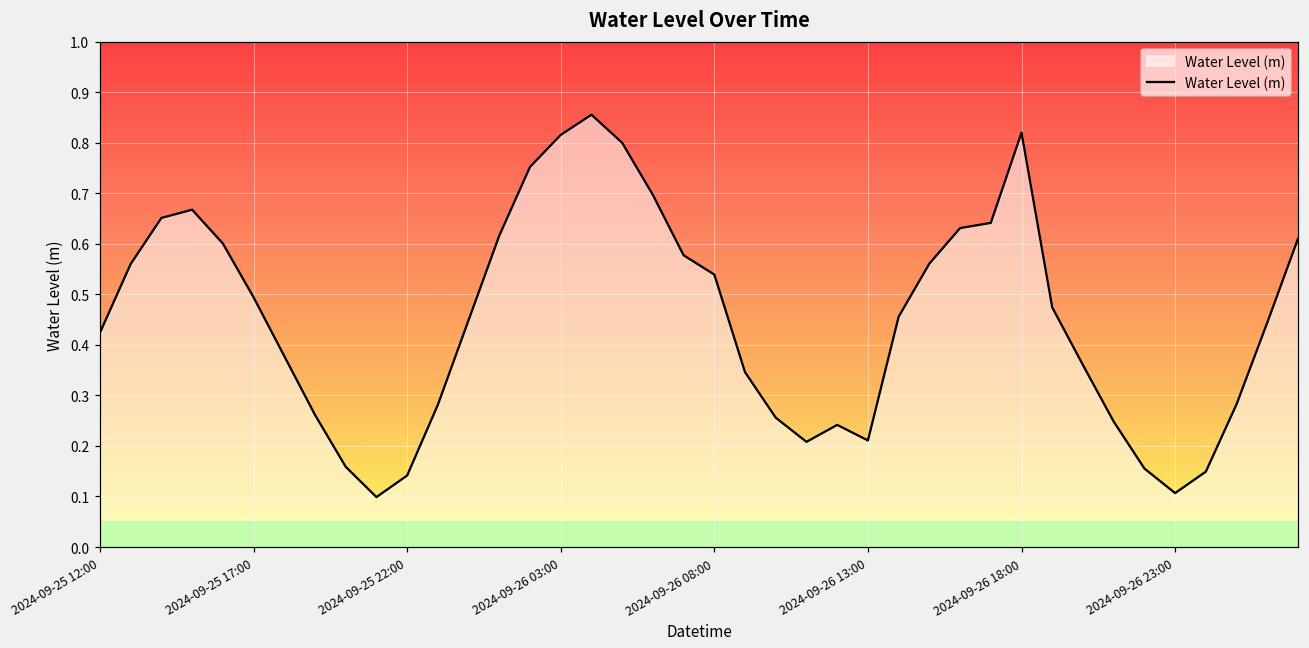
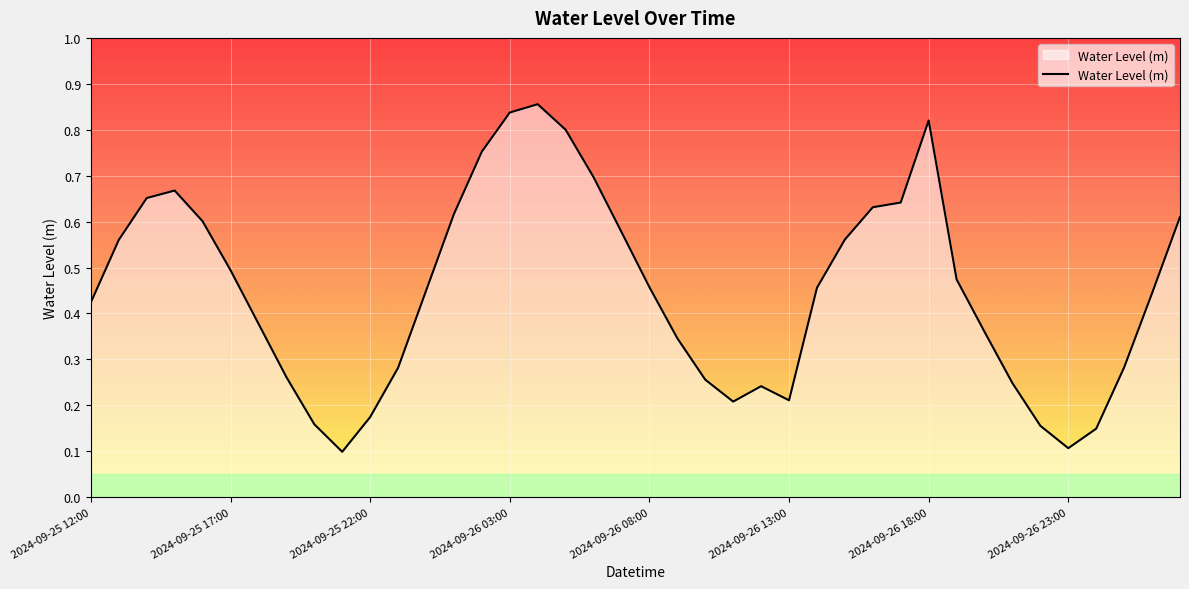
  {
    "2024-09-25 12:00": 0.42,
    "2024-09-25 17:00": 0.49,
-   "2024-09-25 22:00": 0.14,
-   "2024-09-26 03:00": 0.82,
-   "2024-09-26 08:00": 0.54,
+   "2024-09-25 22:00": 0.17,
+   "2024-09-26 03:00": 0.84,
+   "2024-09-26 08:00": 0.46,
    "2024-09-26 13:00": 0.21,
    "2024-09-26 18:00": 0.82,
    "2024-09-26 23:00": 0.11
  }
